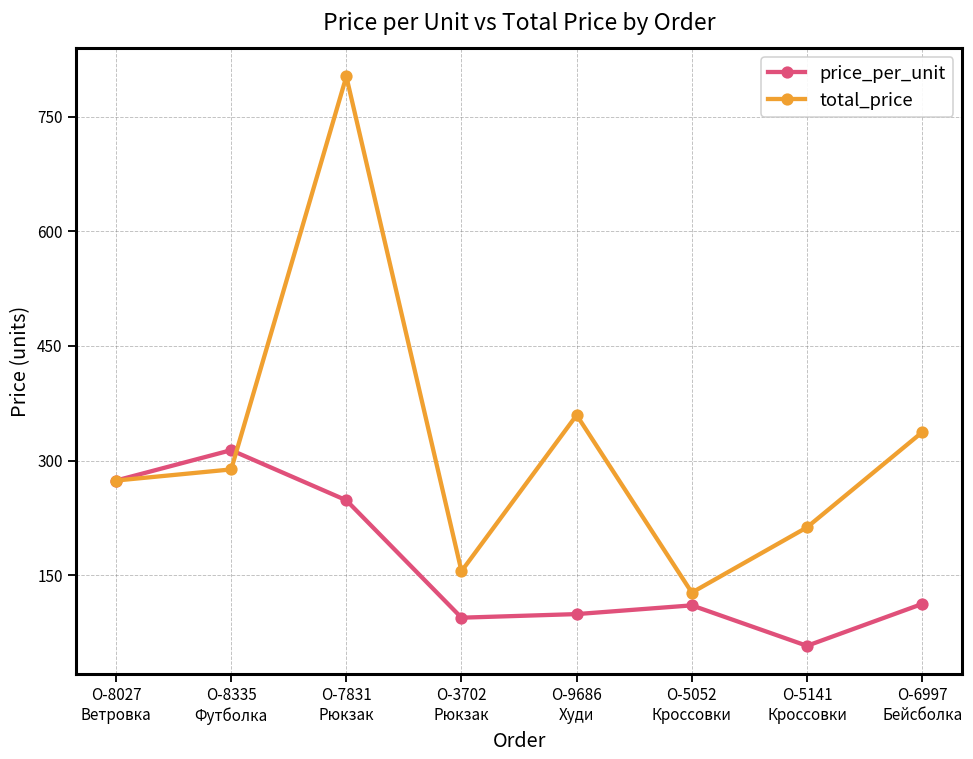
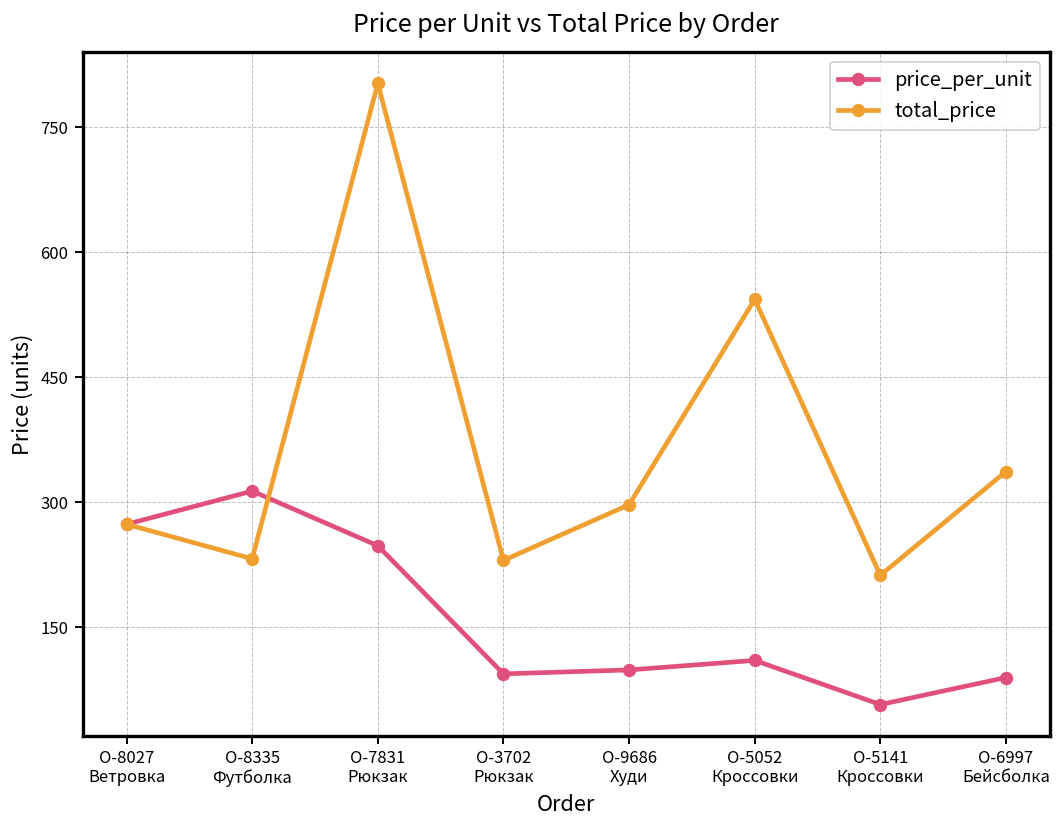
  {
    "price_per_unit": {
      "O-8335 Футболка": 310,
      "O-7831 Рюкзак": 250,
      "O-3702 Рюкзак": 90,
      "O-9686 Худи": 100,
      "O-5052 Кроссовки": 110,
      "O-5141 Кроссовки": 60,
-     "O-6997 Бейсболка": 110
+     "O-6997 Бейсболка": 90
    },
    "total_price": {
-     "O-8335 Футболка": 290,
+     "O-8335 Футболка": 230,
      "O-7831 Рюкзак": 800,
-     "O-3702 Рюкзак": 160,
-     "O-9686 Худи": 360,
-     "O-5052 Кроссовки": 130,
+     "O-3702 Рюкзак": 230,
+     "O-9686 Худи": 300,
+     "O-5052 Кроссовки": 540,
      "O-5141 Кроссовки": 210,
      "O-6997 Бейсболка": 340
    }
  }
